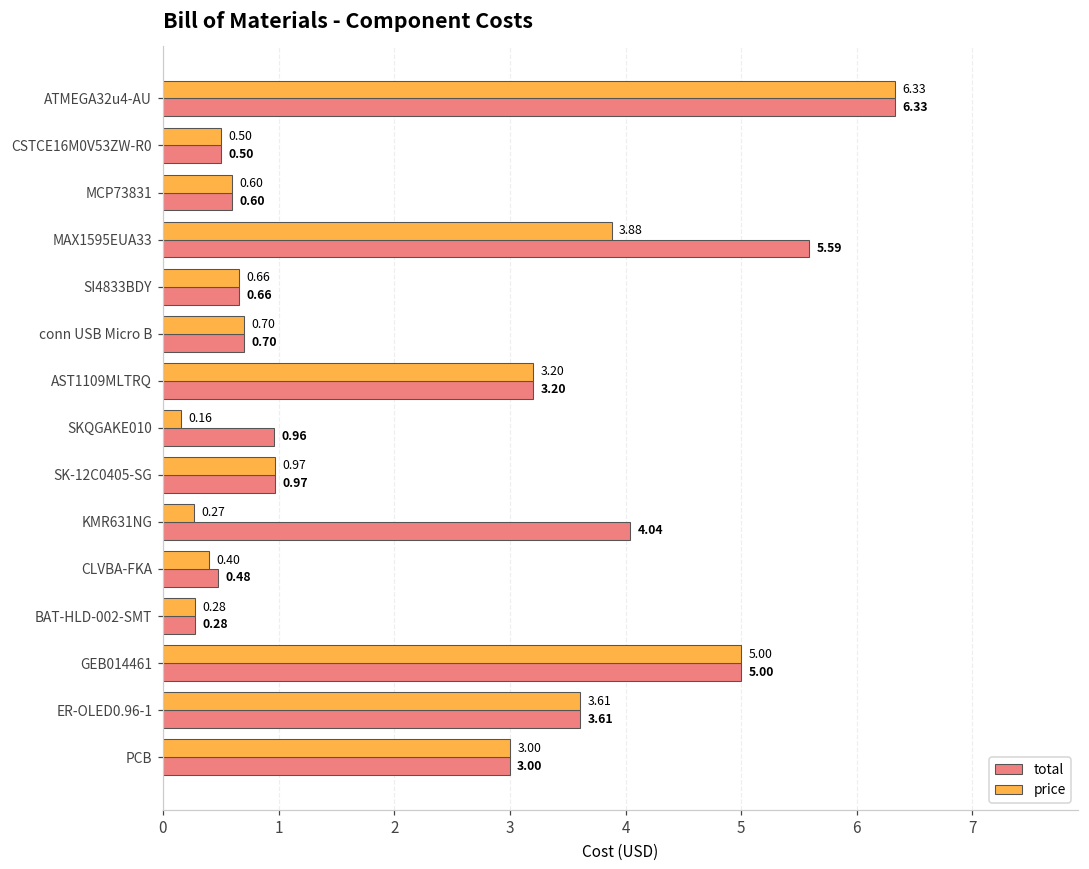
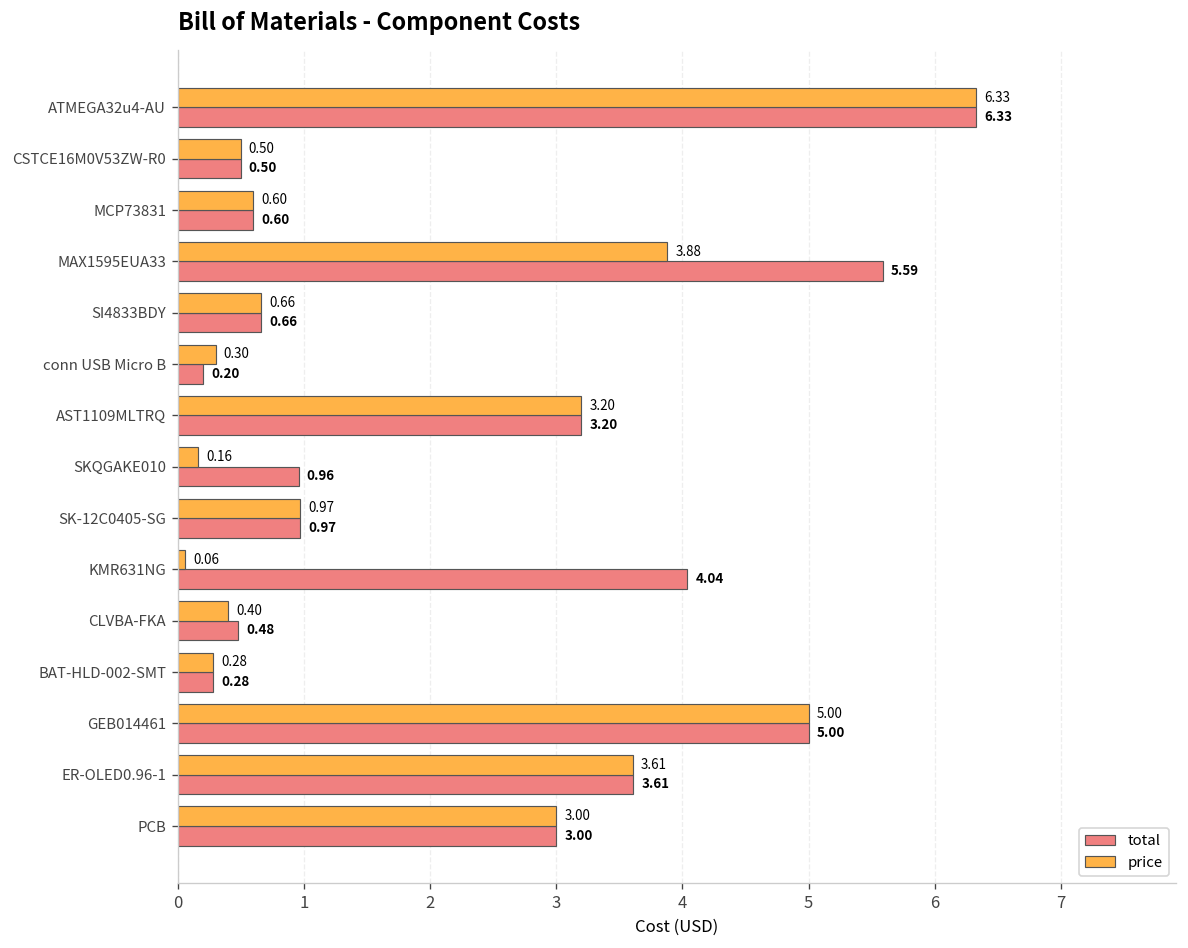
  {
    "total": {
      "ATMEGA32u4-AU": 6.33,
      "CSTCE16M0V53ZW-R0": 0.50,
      "MCP73831": 0.60,
      "MAX1595EUA33": 5.59,
      "SI4833BDY": 0.66,
-     "conn USB Micro B": 0.70,
+     "conn USB Micro B": 0.20,
      "AST1109MLTRQ": 3.20,
      "SKQGAKE010": 0.96,
      "SK-12C0405-SG": 0.97,
      "KMR631NG": 4.04,
      "CLVBA-FKA": 0.48,
      "BAT-HLD-002-SMT": 0.28,
      "GEB014461": 5.00,
      "ER-OLED0.96-1": 3.61,
      "PCB": 3.00
    },
    "price": {
      "ATMEGA32u4-AU": 6.33,
      "CSTCE16M0V53ZW-R0": 0.50,
      "MCP73831": 0.60,
      "MAX1595EUA33": 3.88,
      "SI4833BDY": 0.66,
-     "conn USB Micro B": 0.70,
+     "conn USB Micro B": 0.30,
      "AST1109MLTRQ": 3.20,
      "SKQGAKE010": 0.16,
      "SK-12C0405-SG": 0.97,
-     "KMR631NG": 0.27,
+     "KMR631NG": 0.06,
      "CLVBA-FKA": 0.40,
      "BAT-HLD-002-SMT": 0.28,
      "GEB014461": 5.00,
      "ER-OLED0.96-1": 3.61,
      "PCB": 3.00
    }
  }
